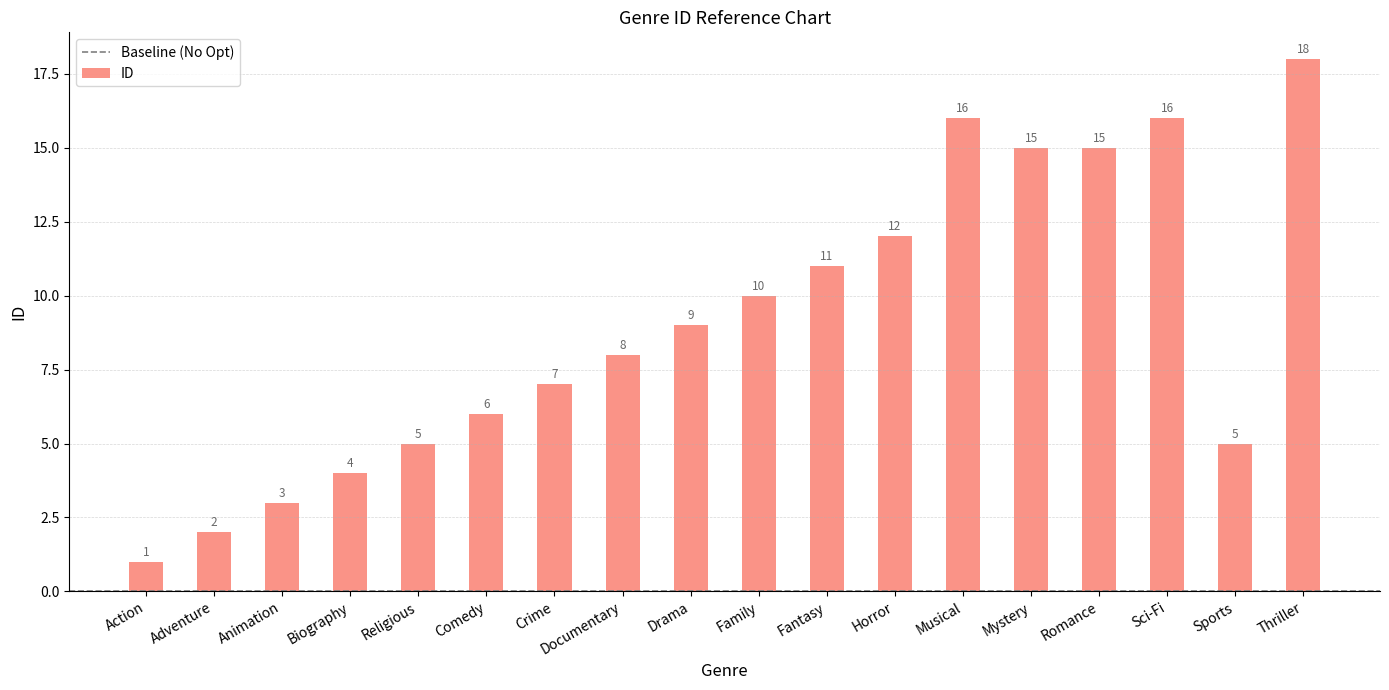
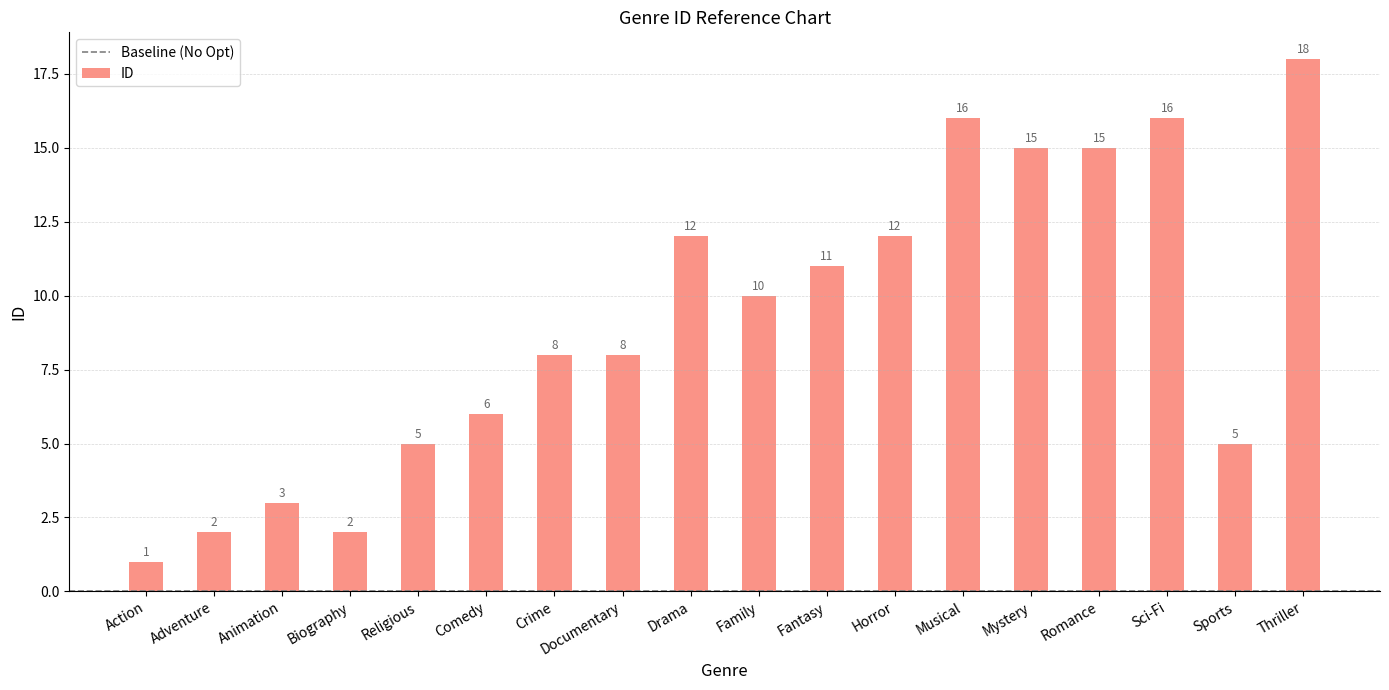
  {
    "Action": 1,
    "Adventure": 2,
    "Animation": 3,
-   "Biography": 4,
+   "Biography": 2,
    "Religious": 5,
    "Comedy": 6,
-   "Crime": 7,
+   "Crime": 8,
    "Documentary": 8,
-   "Drama": 9,
+   "Drama": 12,
    "Family": 10,
    "Fantasy": 11,
    "Horror": 12,
    "Musical": 16,
    "Mystery": 15,
    "Romance": 15,
    "Sci-Fi": 16,
    "Sports": 5,
    "Thriller": 18
  }
